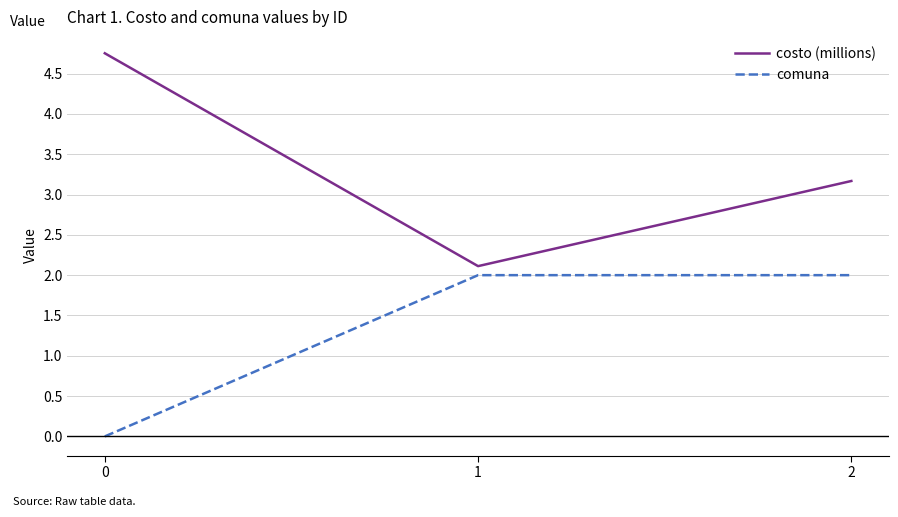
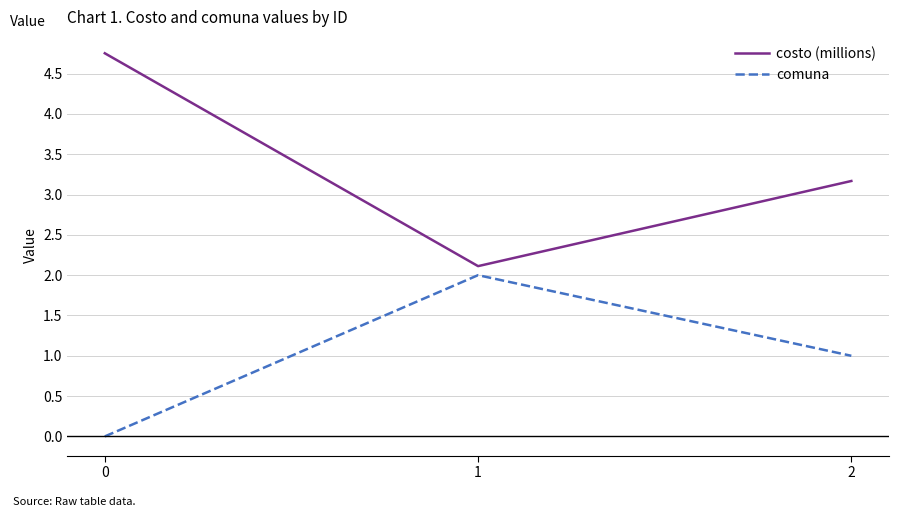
  {
    "costo (millions)": {
      "0": 4.8,
      "1": 2.1,
      "2": 3.2
    },
    "comuna": {
      "0": 0,
      "1": 2,
-     "2": 2
+     "2": 1
    }
  }
